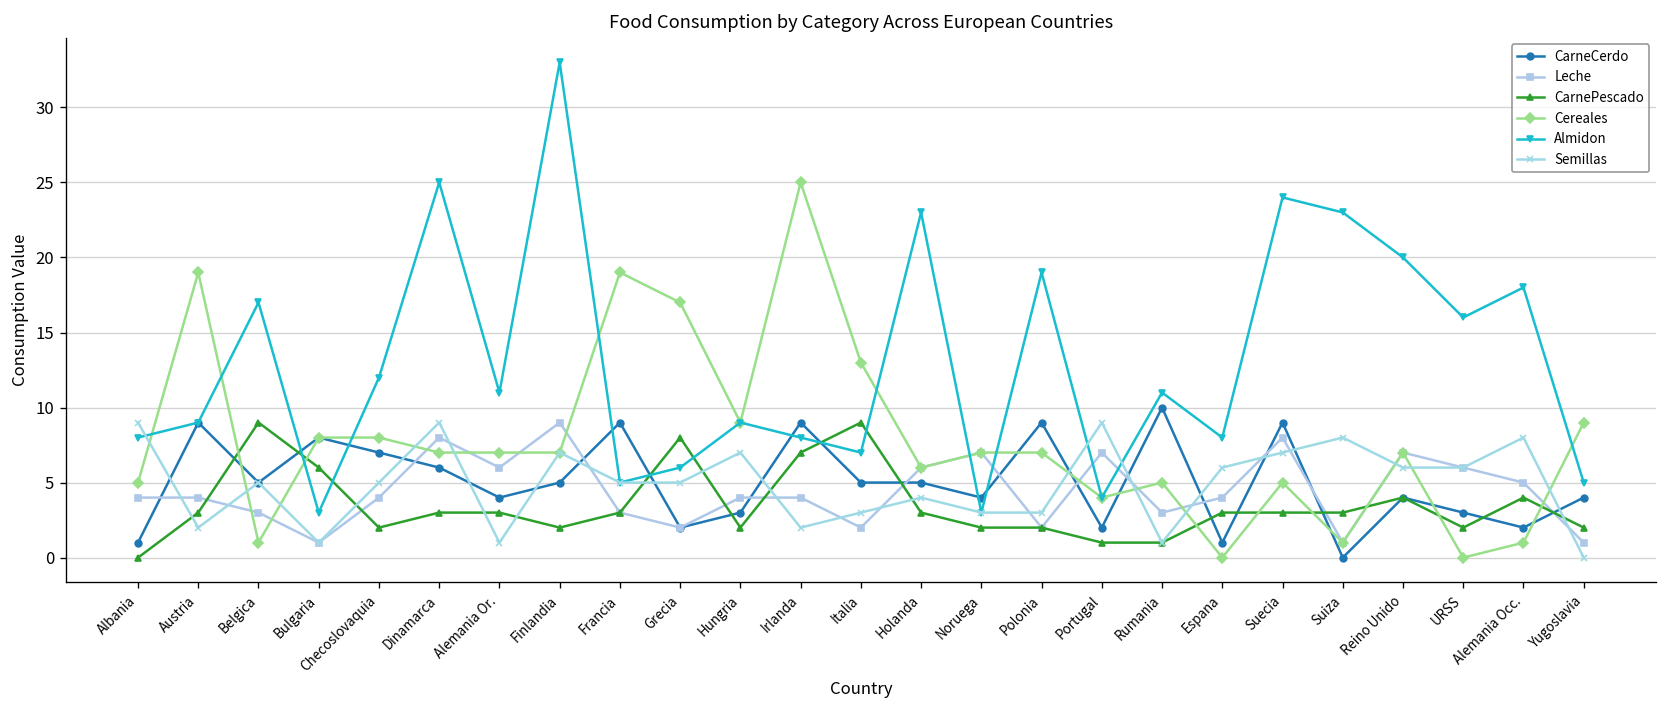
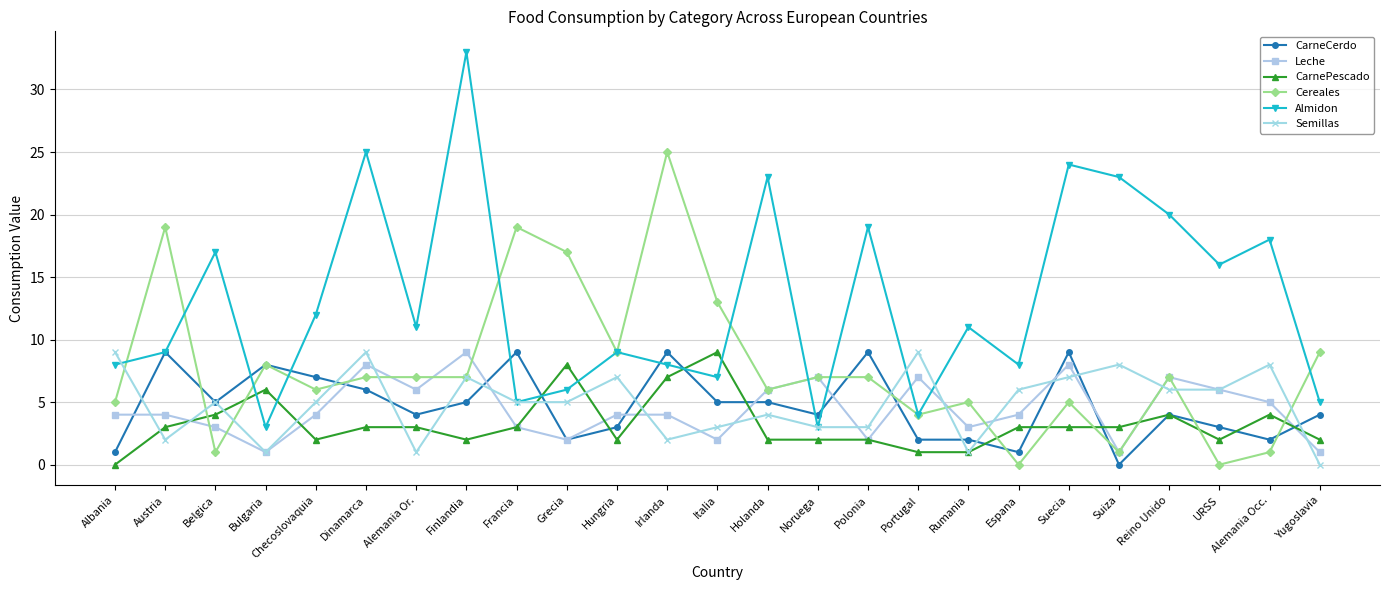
  {
    "CarneCerdo": {
      "Albania": 1,
      "Checoslovaquia": 7,
      "Dinamarca": 6,
      "Alemania Or.": 4,
      "Finlandia": 5,
      "Francia": 9,
      "Hungria": 3,
      "Irlanda": 9,
      "Italia": 5,
      "Holanda": 5,
      "Noruega": 4,
      "Polonia": 9,
      "Portugal": 2,
-     "Rumania": 10,
+     "Rumania": 2,
      "Espana": 1,
      "Suecia": 9,
      "Suiza": 0,
      "URSS": 3,
      "Alemania Occ.": 2,
      "Yugoslavia": 4
    },
    "CarnePescado": {
      "Albania": 0,
      "Austria": 3,
-     "Belgica": 9,
+     "Belgica": 4,
      "Bulgaria": 6,
      "Checoslovaquia": 2,
      "Dinamarca": 3,
      "Alemania Or.": 3,
      "Finlandia": 2,
      "Grecia": 8,
      "Hungria": 2,
      "Irlanda": 7,
      "Italia": 9,
-     "Holanda": 3,
+     "Holanda": 2,
      "Noruega": 2,
      "Portugal": 1,
      "Espana": 3,
      "Suecia": 3,
      "Suiza": 3,
      "URSS": 2,
      "Alemania Occ.": 4,
      "Yugoslavia": 2
    },
    "Cereales": {
      "Albania": 5,
      "Austria": 19,
      "Belgica": 1,
-     "Checoslovaquia": 8,
+     "Checoslovaquia": 6,
      "Dinamarca": 7,
      "Alemania Or.": 7,
      "Francia": 19,
      "Grecia": 17,
      "Irlanda": 25,
      "Italia": 13,
      "Polonia": 7,
      "Rumania": 5,
      "Espana": 0,
      "Suecia": 5,
      "URSS": 0,
      "Alemania Occ.": 1,
      "Yugoslavia": 9
    },
    "Almidon": {
      "Albania": 8,
      "Belgica": 17,
      "Bulgaria": 3,
      "Checoslovaquia": 12,
      "Dinamarca": 25,
      "Alemania Or.": 11,
      "Finlandia": 33,
      "Grecia": 6,
      "Irlanda": 8,
      "Italia": 7,
      "Holanda": 23,
      "Polonia": 19,
      "Rumania": 11,
      "Espana": 8,
      "Suecia": 24,
      "Suiza": 23,
      "Reino Unido": 20,
      "URSS": 16,
      "Alemania Occ.": 18,
      "Yugoslavia": 5
    }
  }
